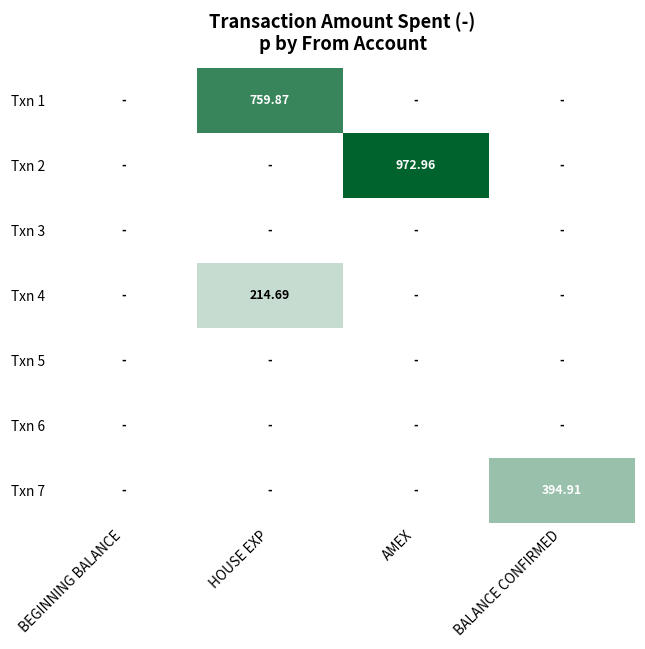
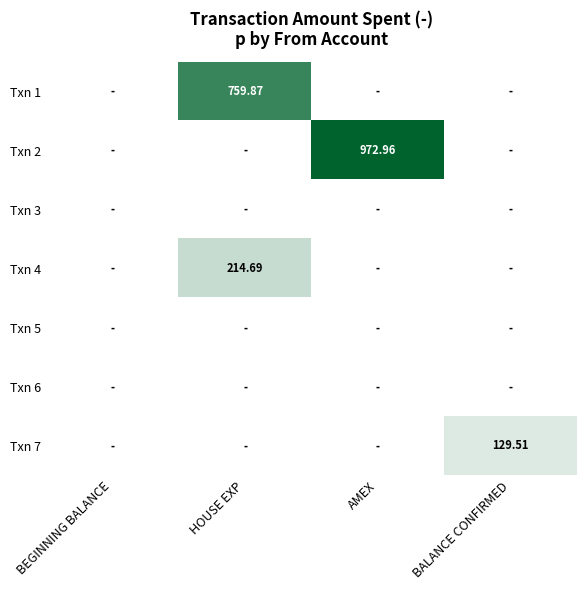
  {
    "Txn 1": {
      "HOUSE EXP": 759.87
    },
    "Txn 2": {
      "AMEX": 972.96
    },
    "Txn 4": {
      "HOUSE EXP": 214.69
    },
    "Txn 7": {
-     "BALANCE CONFIRMED": 394.91
+     "BALANCE CONFIRMED": 129.51
    }
  }
